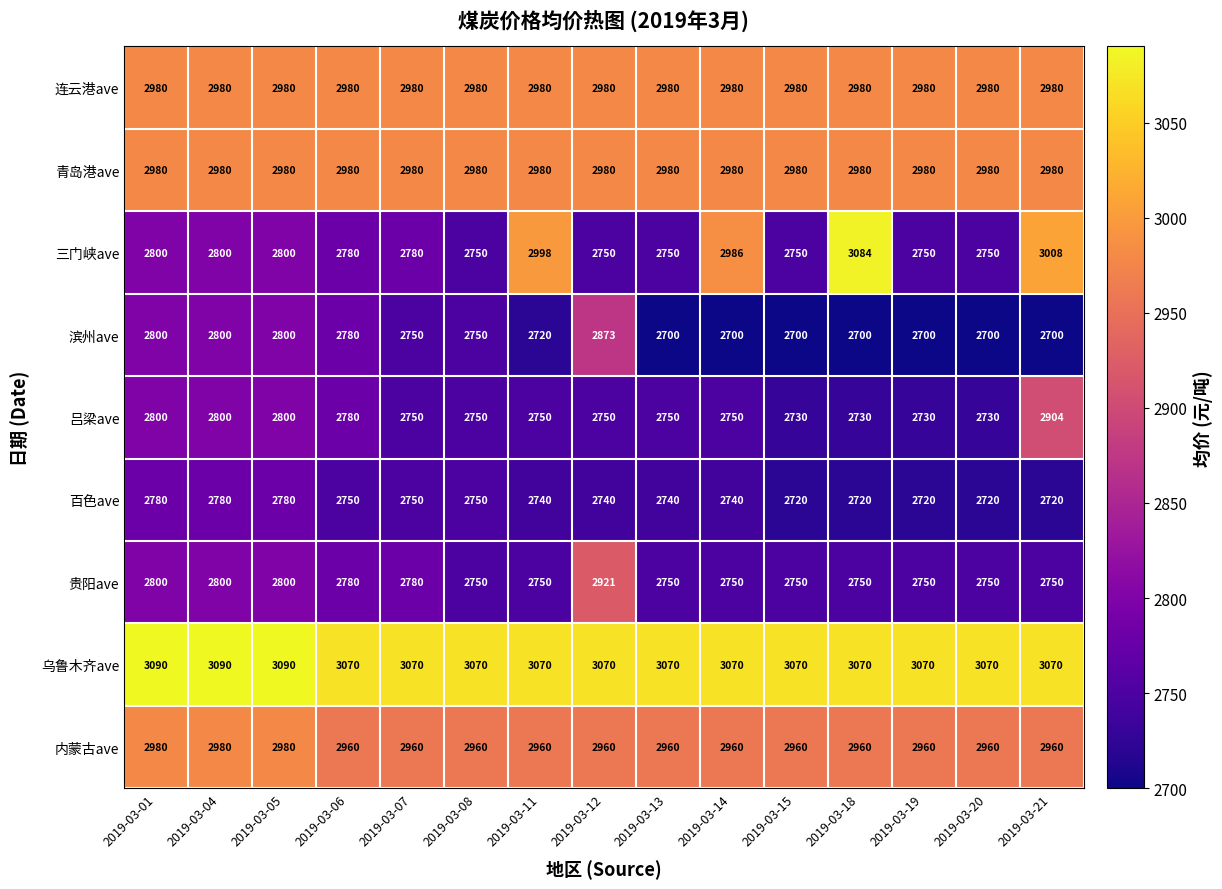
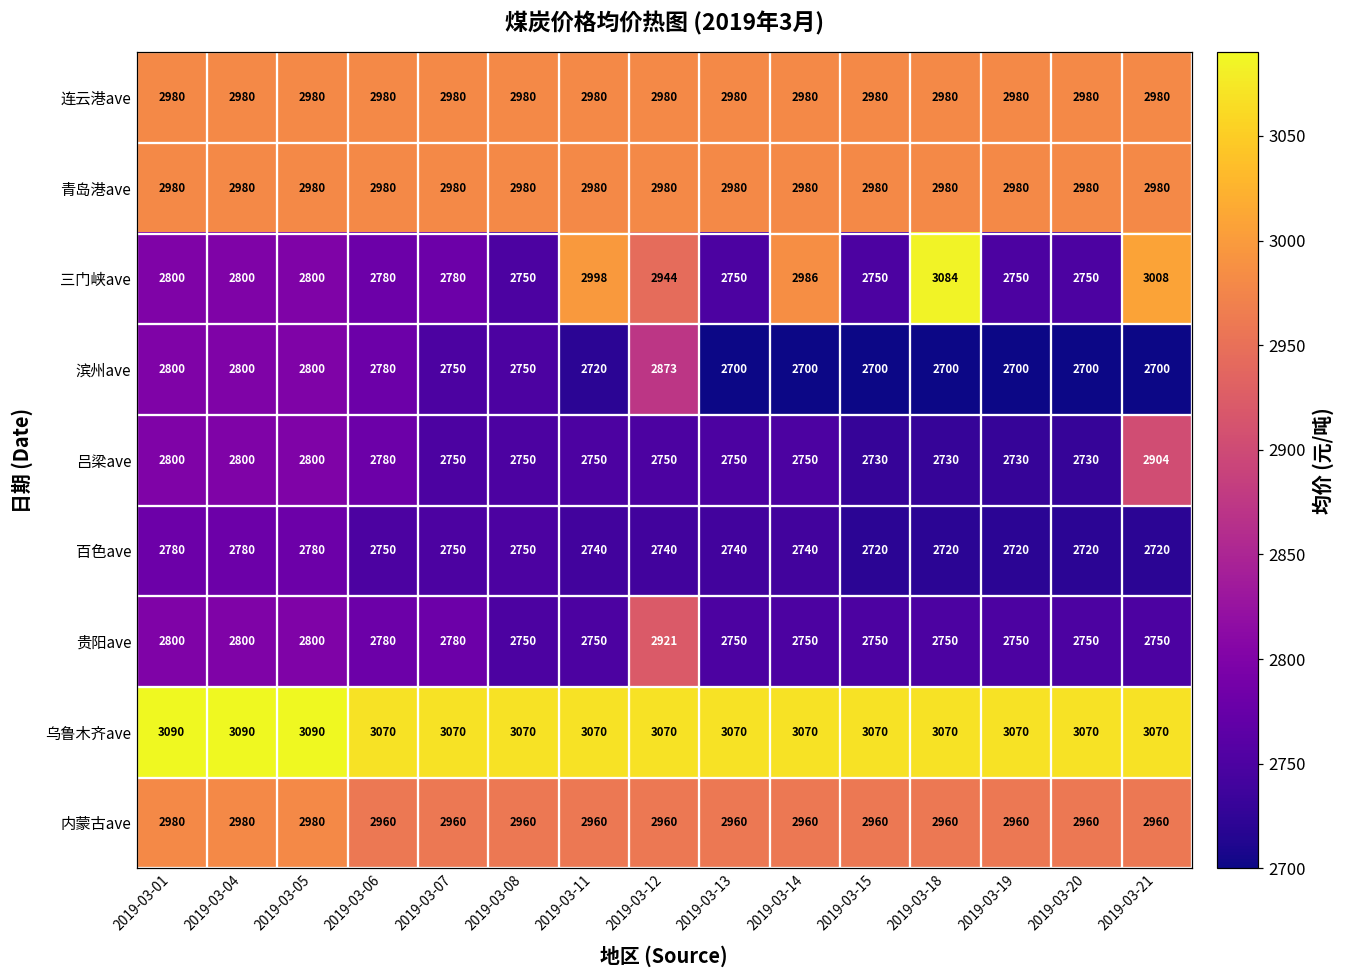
  {
    "连云港ave": {
      "2019-03-01": 2980,
      "2019-03-04": 2980,
      "2019-03-05": 2980,
      "2019-03-06": 2980,
      "2019-03-07": 2980,
      "2019-03-08": 2980,
      "2019-03-11": 2980,
      "2019-03-12": 2980,
      "2019-03-13": 2980,
      "2019-03-14": 2980,
      "2019-03-15": 2980,
      "2019-03-18": 2980,
      "2019-03-19": 2980,
      "2019-03-20": 2980,
      "2019-03-21": 2980
    },
    "青岛港ave": {
      "2019-03-01": 2980,
      "2019-03-04": 2980,
      "2019-03-05": 2980,
      "2019-03-06": 2980,
      "2019-03-07": 2980,
      "2019-03-08": 2980,
      "2019-03-11": 2980,
      "2019-03-12": 2980,
      "2019-03-13": 2980,
      "2019-03-14": 2980,
      "2019-03-15": 2980,
      "2019-03-18": 2980,
      "2019-03-19": 2980,
      "2019-03-20": 2980,
      "2019-03-21": 2980
    },
    "三门峡ave": {
      "2019-03-01": 2800,
      "2019-03-04": 2800,
      "2019-03-05": 2800,
      "2019-03-06": 2780,
      "2019-03-07": 2780,
      "2019-03-08": 2750,
      "2019-03-11": 2998,
-     "2019-03-12": 2750,
+     "2019-03-12": 2944,
      "2019-03-13": 2750,
      "2019-03-14": 2986,
      "2019-03-15": 2750,
      "2019-03-18": 3084,
      "2019-03-19": 2750,
      "2019-03-20": 2750,
      "2019-03-21": 3008
    },
    "滨州ave": {
      "2019-03-01": 2800,
      "2019-03-04": 2800,
      "2019-03-05": 2800,
      "2019-03-06": 2780,
      "2019-03-07": 2750,
      "2019-03-08": 2750,
      "2019-03-11": 2720,
      "2019-03-12": 2873,
      "2019-03-13": 2700,
      "2019-03-14": 2700,
      "2019-03-15": 2700,
      "2019-03-18": 2700,
      "2019-03-19": 2700,
      "2019-03-20": 2700,
      "2019-03-21": 2700
    },
    "吕梁ave": {
      "2019-03-01": 2800,
      "2019-03-04": 2800,
      "2019-03-05": 2800,
      "2019-03-06": 2780,
      "2019-03-07": 2750,
      "2019-03-08": 2750,
      "2019-03-11": 2750,
      "2019-03-12": 2750,
      "2019-03-13": 2750,
      "2019-03-14": 2750,
      "2019-03-15": 2730,
      "2019-03-18": 2730,
      "2019-03-19": 2730,
      "2019-03-20": 2730,
      "2019-03-21": 2904
    },
    "百色ave": {
      "2019-03-01": 2780,
      "2019-03-04": 2780,
      "2019-03-05": 2780,
      "2019-03-06": 2750,
      "2019-03-07": 2750,
      "2019-03-08": 2750,
      "2019-03-11": 2740,
      "2019-03-12": 2740,
      "2019-03-13": 2740,
      "2019-03-14": 2740,
      "2019-03-15": 2720,
      "2019-03-18": 2720,
      "2019-03-19": 2720,
      "2019-03-20": 2720,
      "2019-03-21": 2720
    },
    "贵阳ave": {
      "2019-03-01": 2800,
      "2019-03-04": 2800,
      "2019-03-05": 2800,
      "2019-03-06": 2780,
      "2019-03-07": 2780,
      "2019-03-08": 2750,
      "2019-03-11": 2750,
      "2019-03-12": 2921,
      "2019-03-13": 2750,
      "2019-03-14": 2750,
      "2019-03-15": 2750,
      "2019-03-18": 2750,
      "2019-03-19": 2750,
      "2019-03-20": 2750,
      "2019-03-21": 2750
    },
    "乌鲁木齐ave": {
      "2019-03-01": 3090,
      "2019-03-04": 3090,
      "2019-03-05": 3090,
      "2019-03-06": 3070,
      "2019-03-07": 3070,
      "2019-03-08": 3070,
      "2019-03-11": 3070,
      "2019-03-12": 3070,
      "2019-03-13": 3070,
      "2019-03-14": 3070,
      "2019-03-15": 3070,
      "2019-03-18": 3070,
      "2019-03-19": 3070,
      "2019-03-20": 3070,
      "2019-03-21": 3070
    },
    "内蒙古ave": {
      "2019-03-01": 2980,
      "2019-03-04": 2980,
      "2019-03-05": 2980,
      "2019-03-06": 2960,
      "2019-03-07": 2960,
      "2019-03-08": 2960,
      "2019-03-11": 2960,
      "2019-03-12": 2960,
      "2019-03-13": 2960,
      "2019-03-14": 2960,
      "2019-03-15": 2960,
      "2019-03-18": 2960,
      "2019-03-19": 2960,
      "2019-03-20": 2960,
      "2019-03-21": 2960
    }
  }
